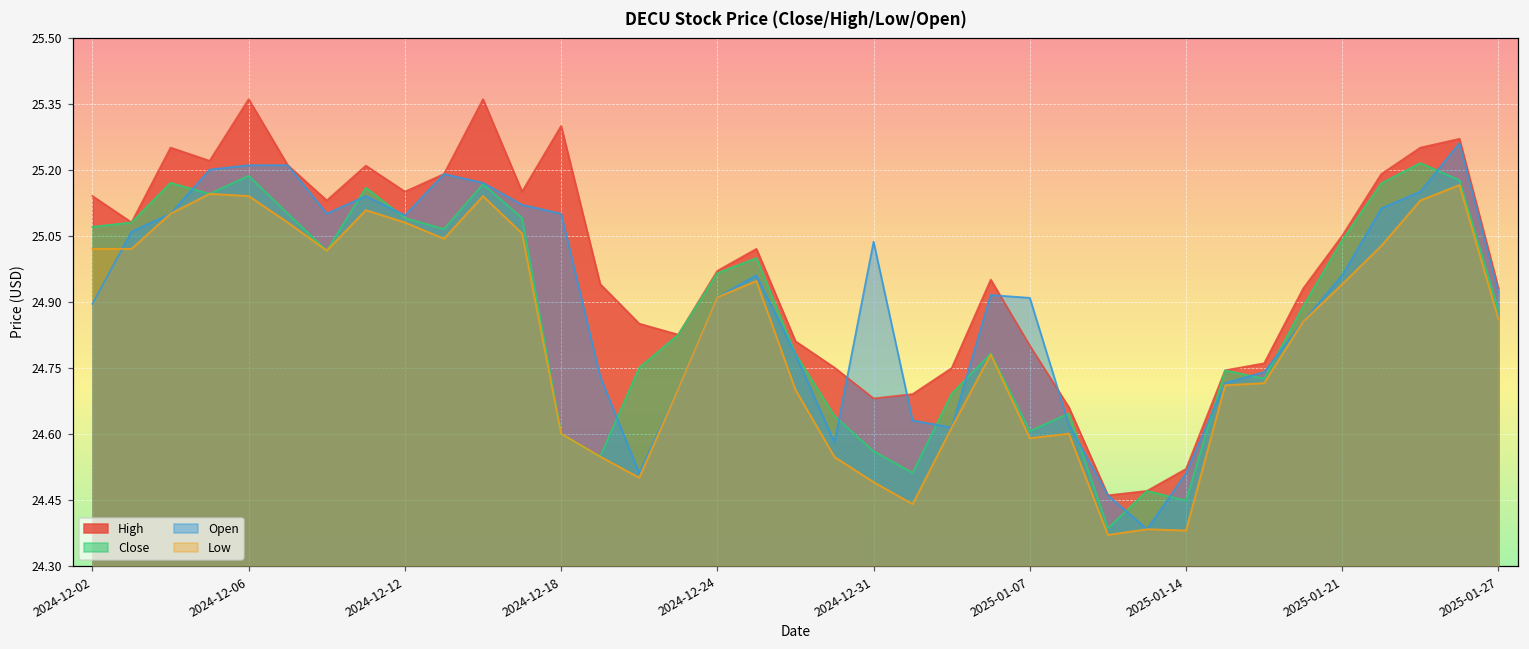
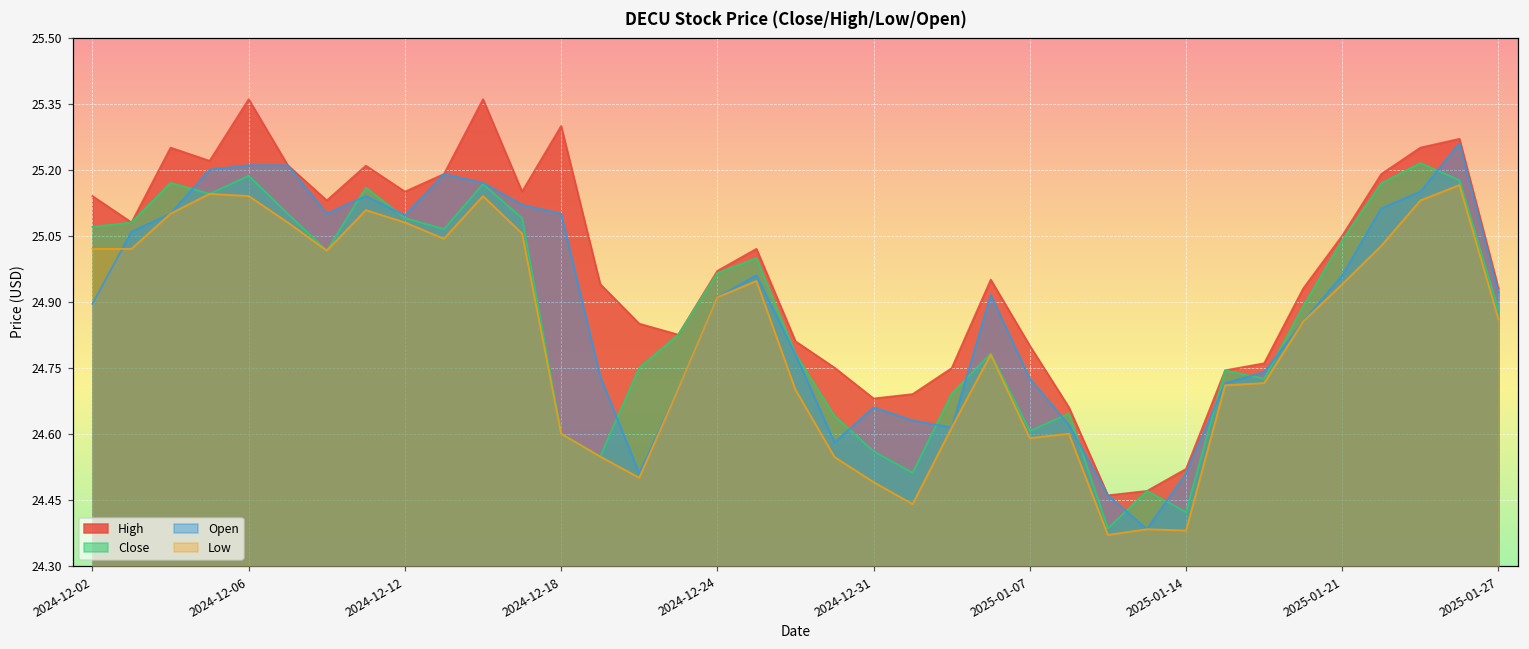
  {
    "High": {
      "2024-12-02": 25.14,
      "2024-12-06": 25.36,
      "2024-12-12": 25.15,
      "2024-12-18": 25.30,
      "2024-12-31": 24.68,
      "2025-01-07": 24.80,
      "2025-01-14": 24.52,
      "2025-01-21": 25.05,
      "2025-01-27": 24.93
    },
    "Close": {
      "2024-12-02": 25.07,
      "2024-12-06": 25.19,
      "2024-12-31": 24.56,
      "2025-01-07": 24.61,
-     "2025-01-14": 24.45,
+     "2025-01-14": 24.42,
      "2025-01-21": 25.04,
      "2025-01-27": 24.88
    },
    "Open": {
      "2024-12-02": 24.90,
      "2024-12-06": 25.21,
      "2024-12-18": 25.10,
-     "2024-12-31": 25.04,
-     "2025-01-07": 24.91,
+     "2024-12-31": 24.66,
+     "2025-01-07": 24.73,
      "2025-01-14": 24.51,
      "2025-01-21": 24.96,
      "2025-01-27": 24.92
    },
    "Low": {
      "2024-12-02": 25.02,
      "2024-12-06": 25.14,
      "2024-12-12": 25.08,
      "2024-12-31": 24.49,
      "2025-01-07": 24.59,
      "2025-01-14": 24.38,
      "2025-01-21": 24.94,
      "2025-01-27": 24.86
    }
  }
